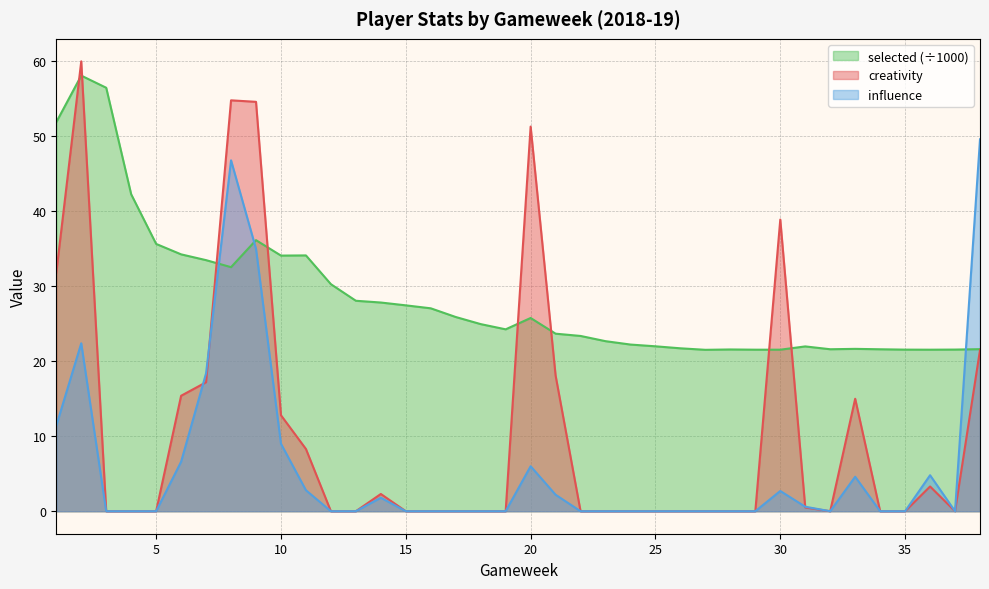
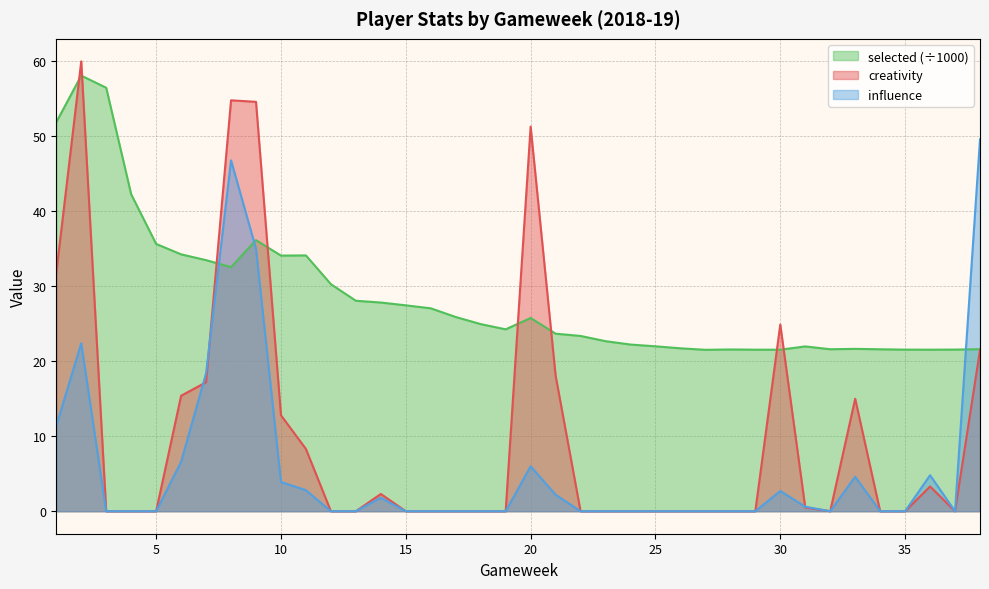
  {
    "selected (÷1000)": {
      "5": 36,
      "10": 34,
      "15": 27,
      "20": 26,
      "25": 22,
      "30": 22,
      "35": 22
    },
    "creativity": {
      "10": 13,
      "20": 51,
-     "30": 39
+     "30": 25
    },
    "influence": {
-     "10": 9,
+     "10": 4,
      "20": 6,
      "30": 3
    }
  }
